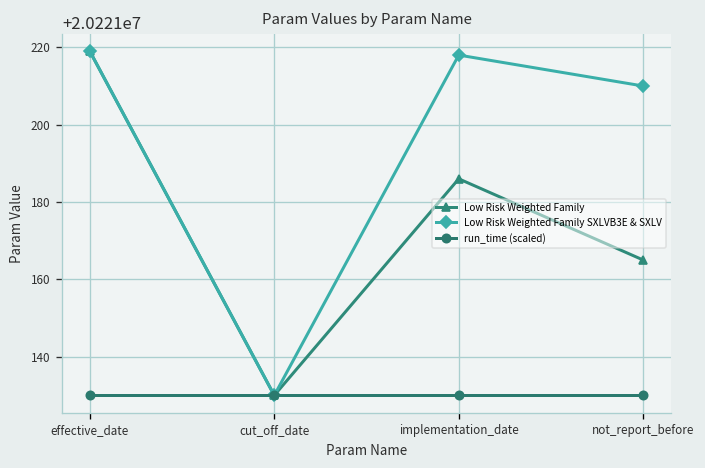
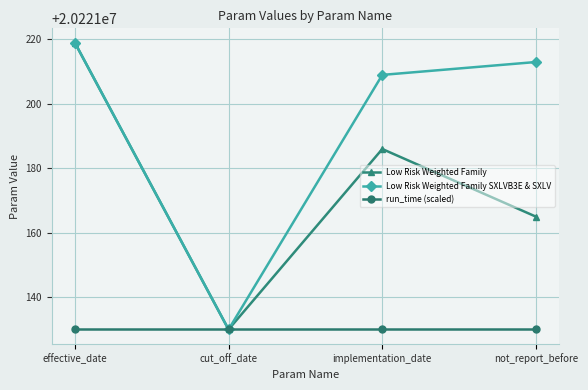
  {
    "Low Risk Weighted Family SXLVB3E & SXLV": {
-     "implementation_date": 20221218,
-     "not_report_before": 20221210
+     "implementation_date": 20221209,
+     "not_report_before": 20221213
    }
  }
